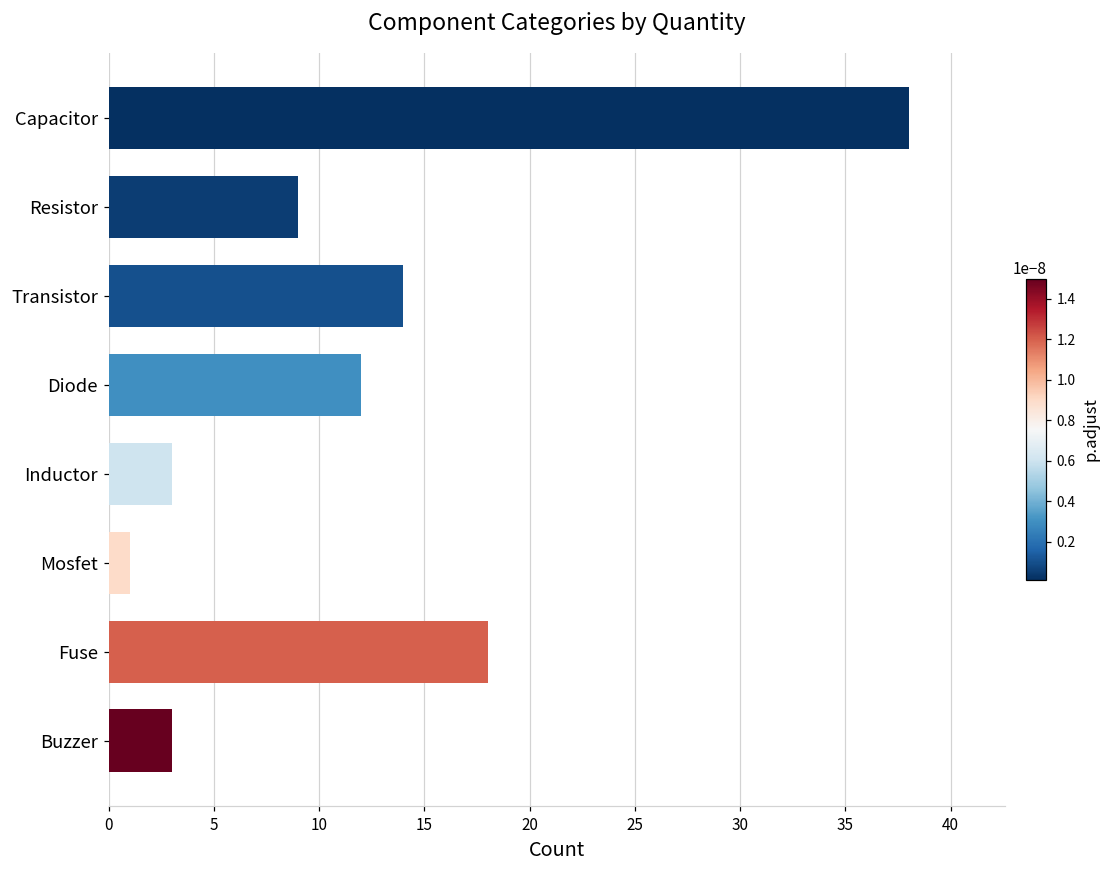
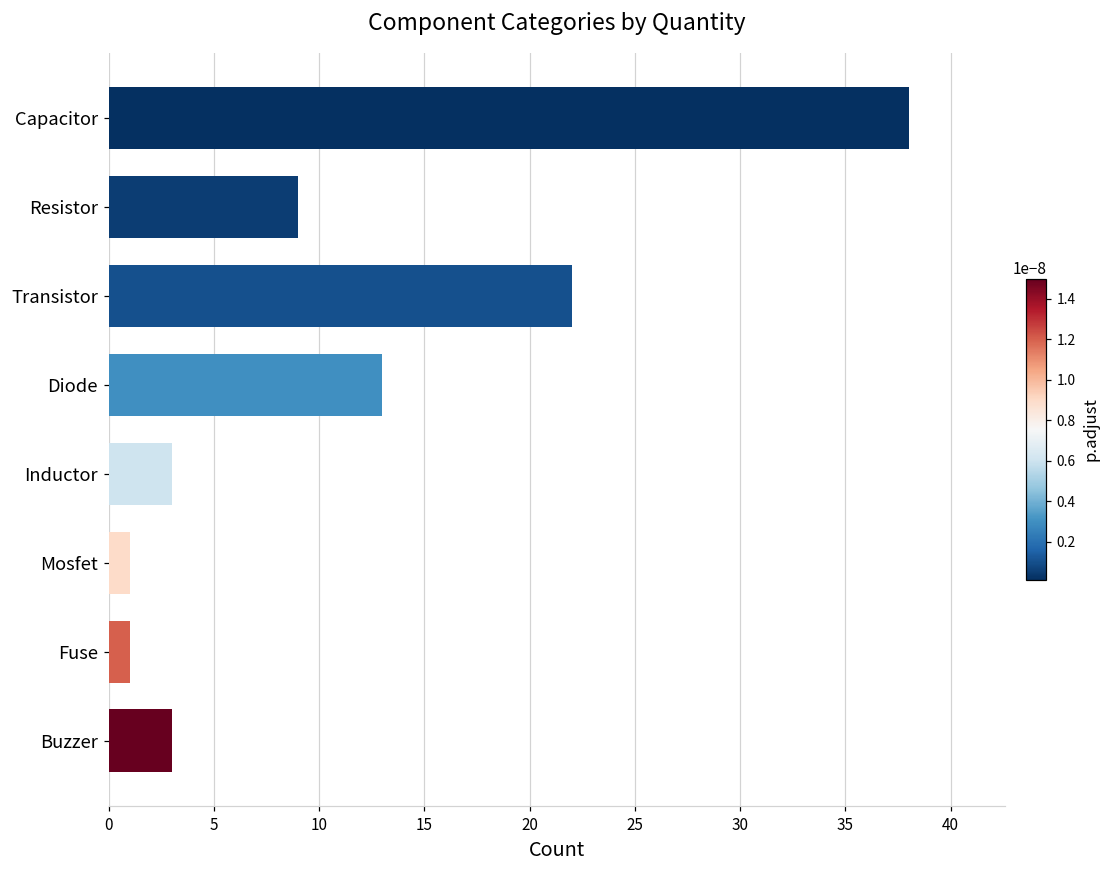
  {
    "Capacitor": 38,
    "Resistor": 9,
-   "Transistor": 14,
-   "Diode": 12,
+   "Transistor": 22,
+   "Diode": 13,
    "Inductor": 3,
    "Mosfet": 1,
-   "Fuse": 18,
+   "Fuse": 1,
    "Buzzer": 3
  }
